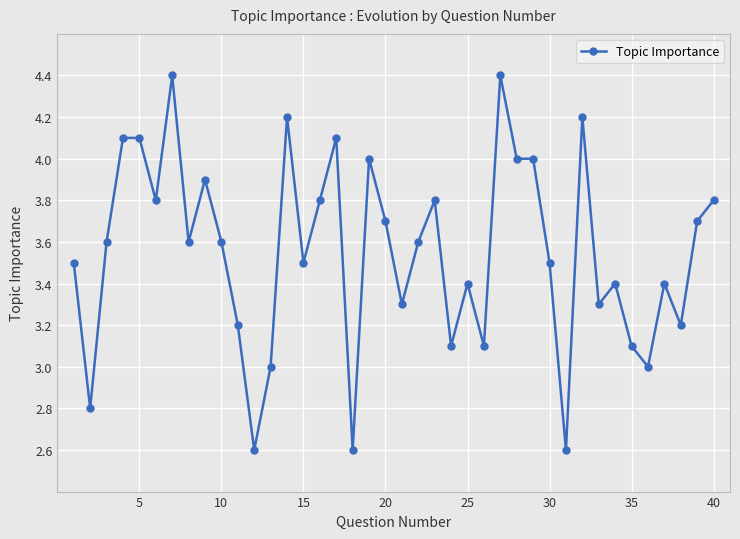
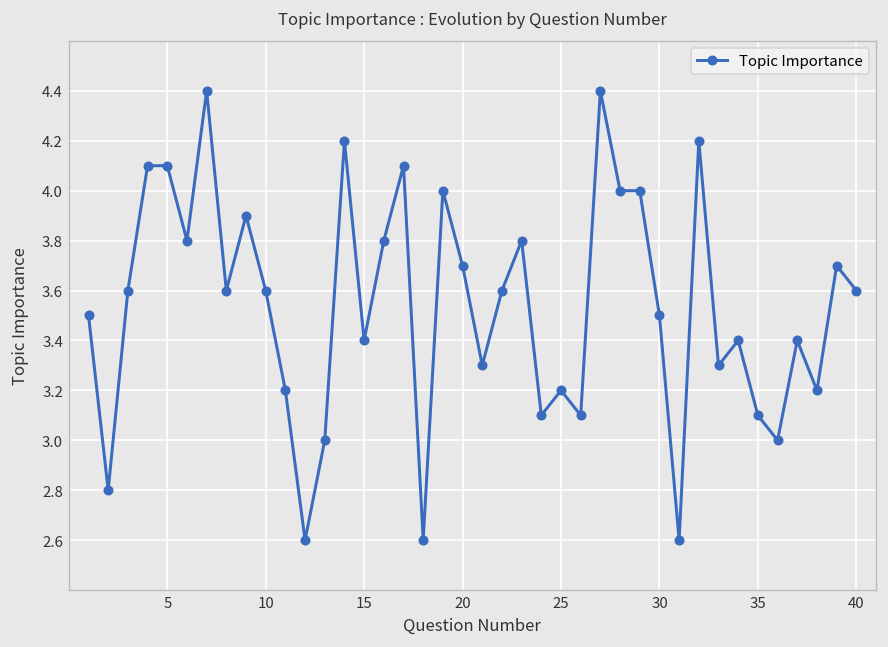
  {
    "5": 4.1,
    "10": 3.6,
-   "15": 3.5,
+   "15": 3.4,
    "20": 3.7,
-   "25": 3.4,
+   "25": 3.2,
    "30": 3.5,
    "35": 3.1,
-   "40": 3.8
+   "40": 3.6
  }
